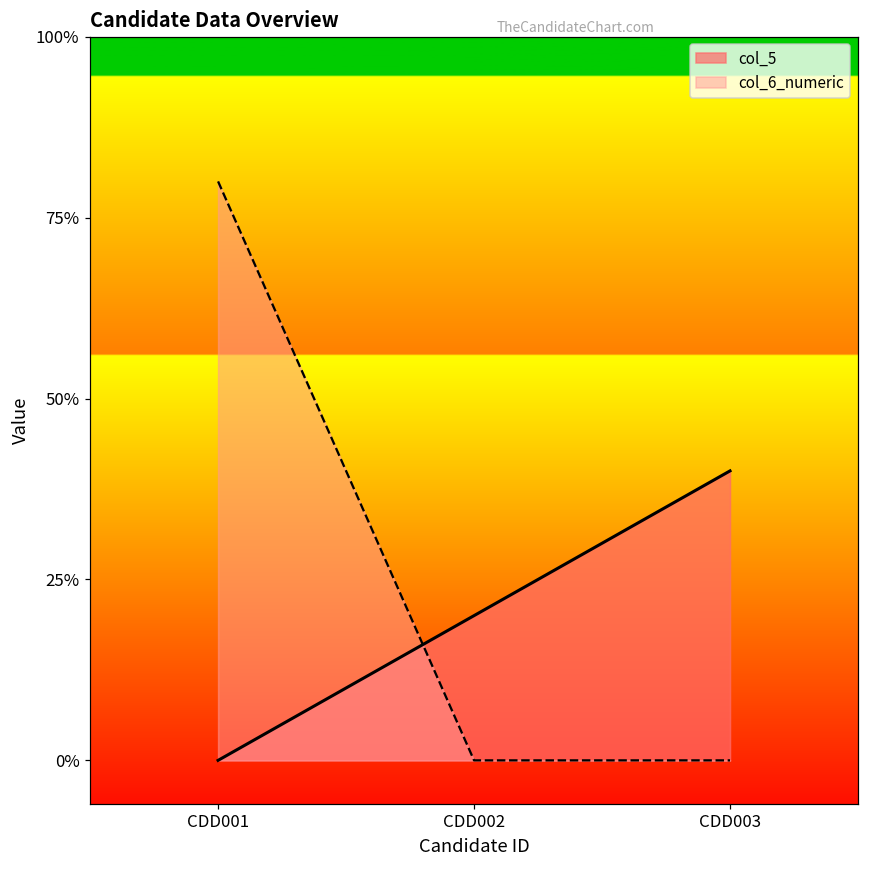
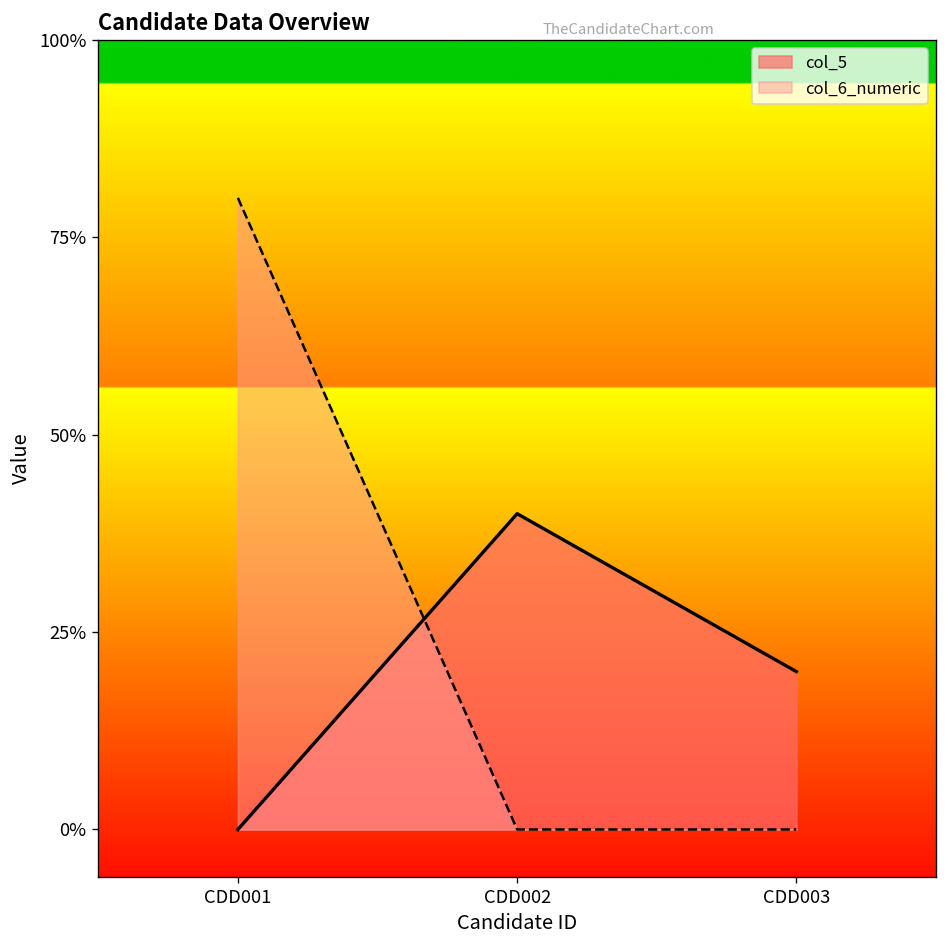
  {
    "col_5": {
      "CDD001": "0%",
-     "CDD002": "20%",
-     "CDD003": "40%"
+     "CDD002": "40%",
+     "CDD003": "20%"
    },
    "col_6_numeric": {
      "CDD001": "80%",
      "CDD002": "0%",
      "CDD003": "0%"
    }
  }
